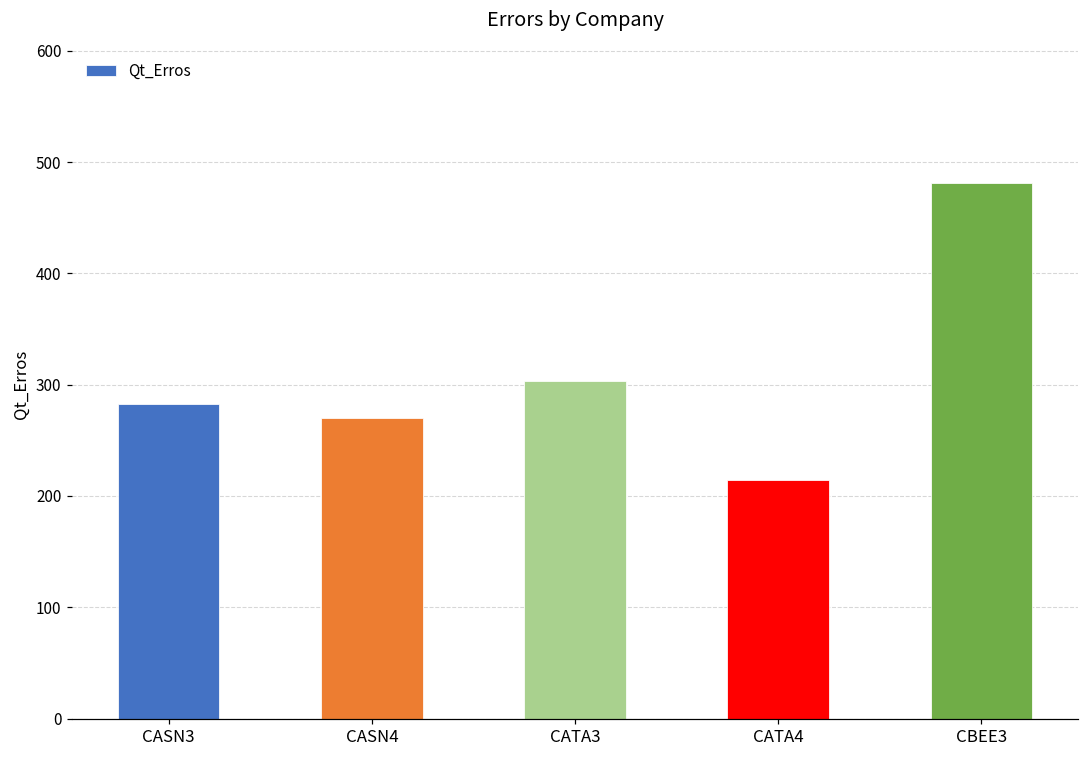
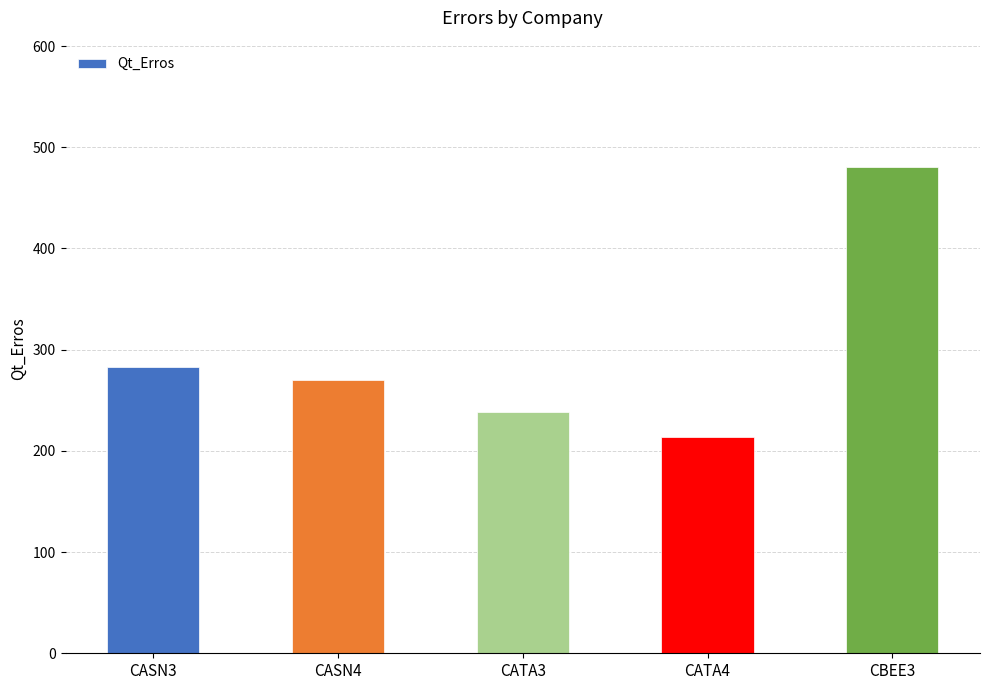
  {
    "CASN3": 283,
    "CASN4": 270,
-   "CATA3": 303,
+   "CATA3": 238,
    "CATA4": 214,
    "CBEE3": 481
  }
